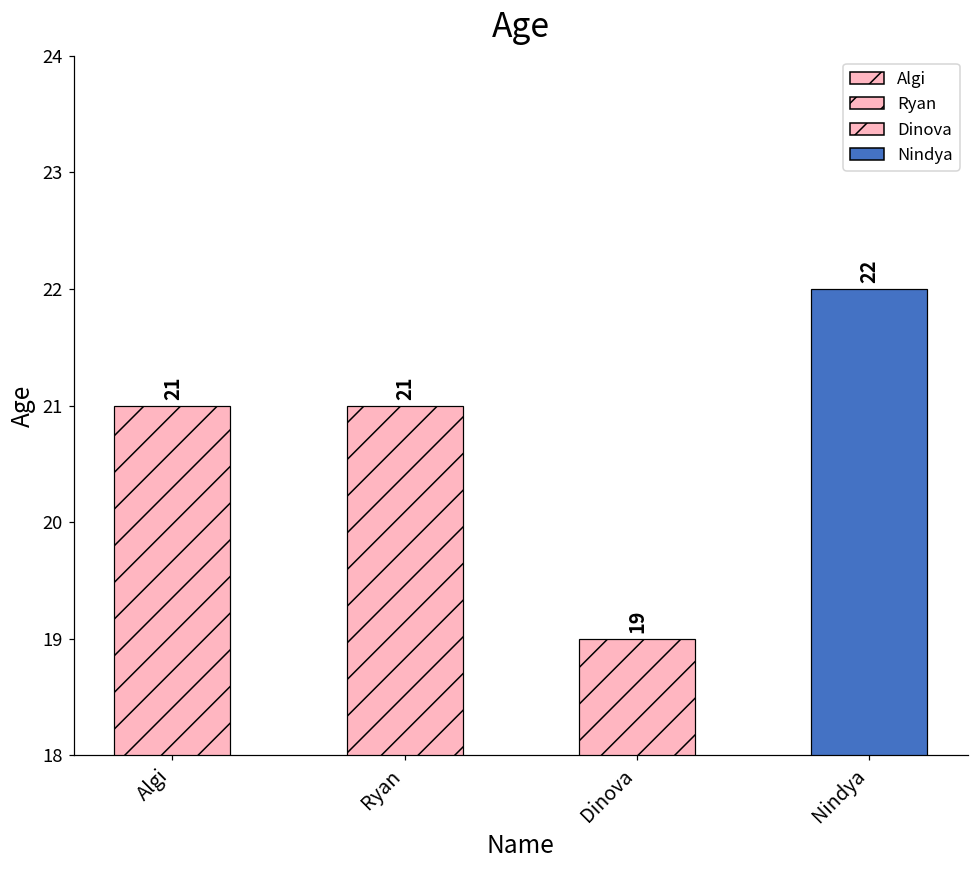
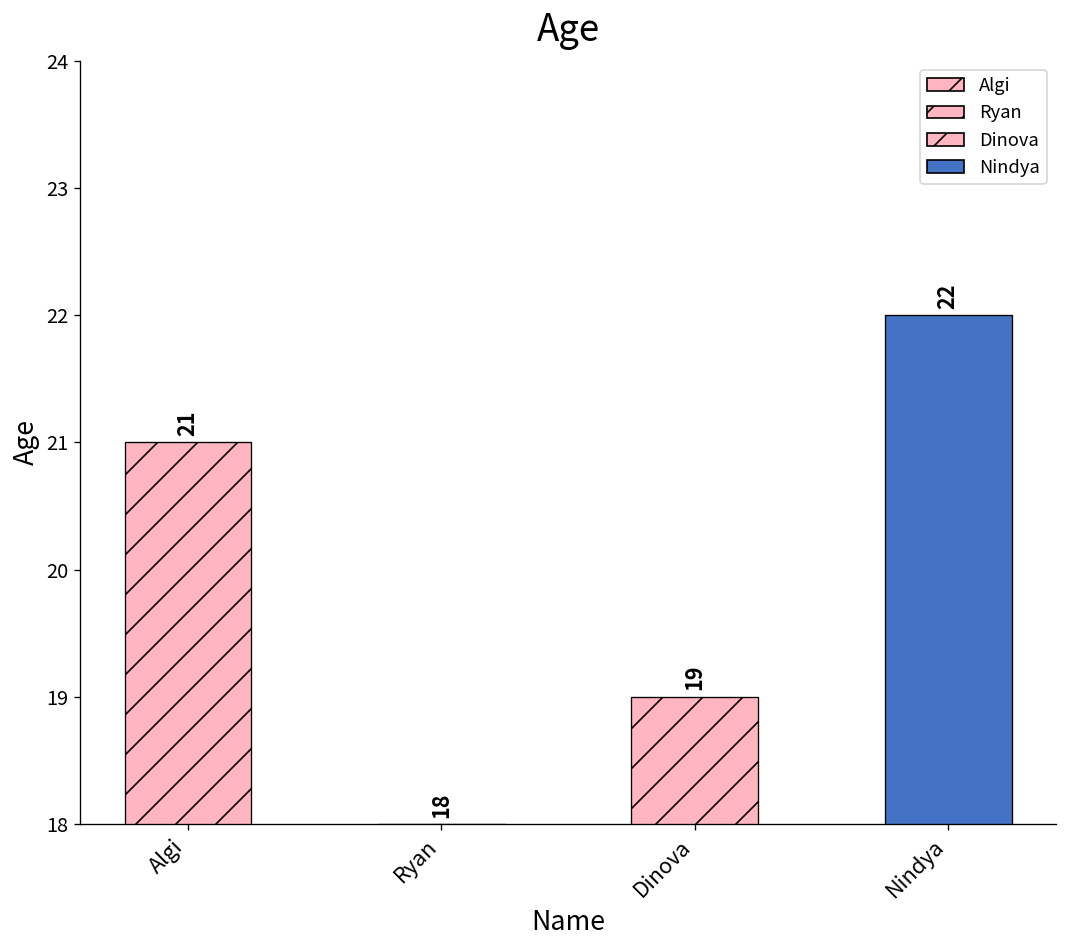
  {
    "Algi": 21,
-   "Ryan": 21,
+   "Ryan": 18,
    "Dinova": 19,
    "Nindya": 22
  }
